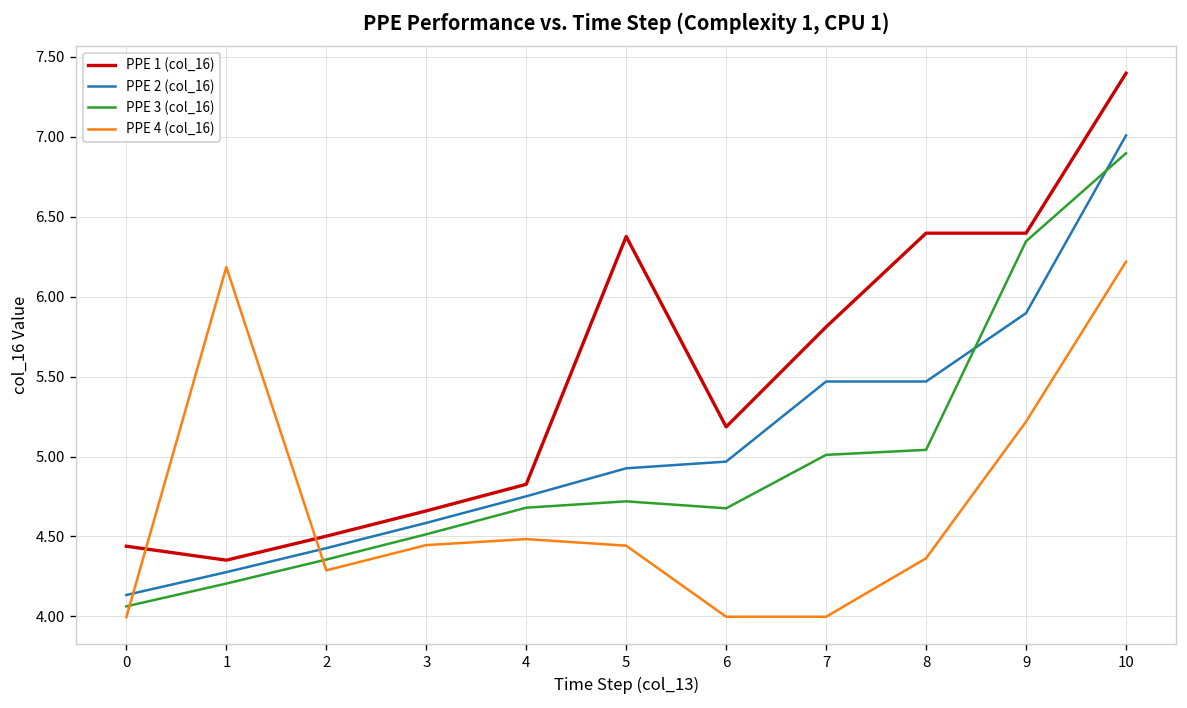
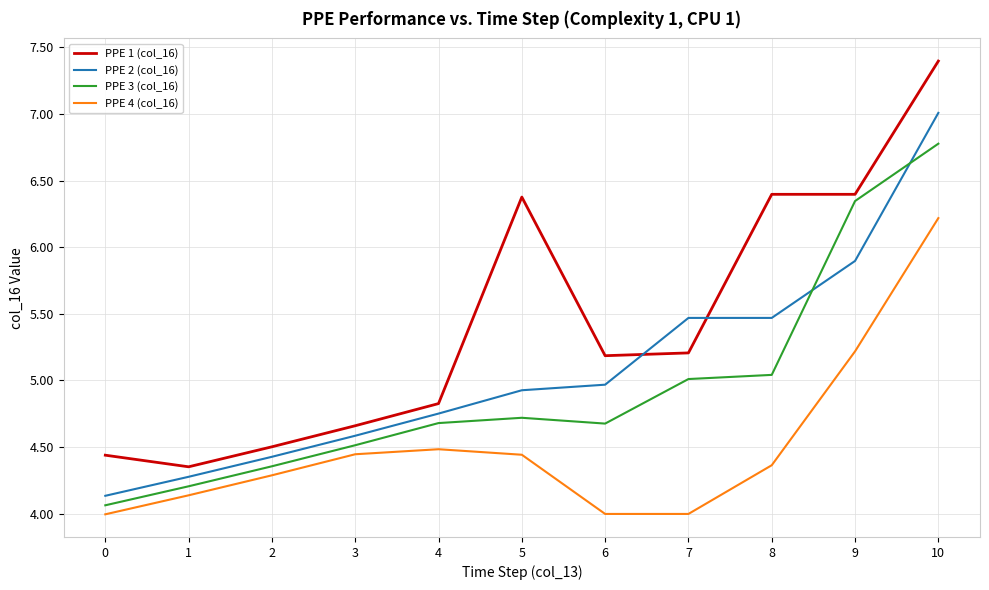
  {
    "PPE 1 (col_16)": {
      "0": 4.44,
      "1": 4.35,
      "2": 4.50,
      "3": 4.66,
      "4": 4.83,
      "5": 6.38,
      "6": 5.19,
-     "7": 5.81,
+     "7": 5.21,
      "8": 6.40,
      "9": 6.40,
      "10": 7.40
    },
    "PPE 2 (col_16)": {
      "0": 4.13,
      "1": 4.28,
      "2": 4.43,
      "3": 4.58,
      "4": 4.75,
      "5": 4.93,
      "6": 4.97,
      "7": 5.47,
      "8": 5.47,
      "9": 5.90,
      "10": 7.01
    },
    "PPE 3 (col_16)": {
      "0": 4.06,
      "1": 4.21,
      "2": 4.36,
      "3": 4.51,
      "4": 4.68,
      "5": 4.72,
      "6": 4.68,
      "7": 5.01,
      "8": 5.04,
      "9": 6.35,
-     "10": 6.90
+     "10": 6.78
    },
    "PPE 4 (col_16)": {
      "0": 4.00,
-     "1": 6.18,
+     "1": 4.14,
      "2": 4.29,
      "3": 4.45,
      "4": 4.48,
      "5": 4.44,
      "6": 4.00,
      "7": 4.00,
      "8": 4.36,
      "9": 5.22,
      "10": 6.22
    }
  }
